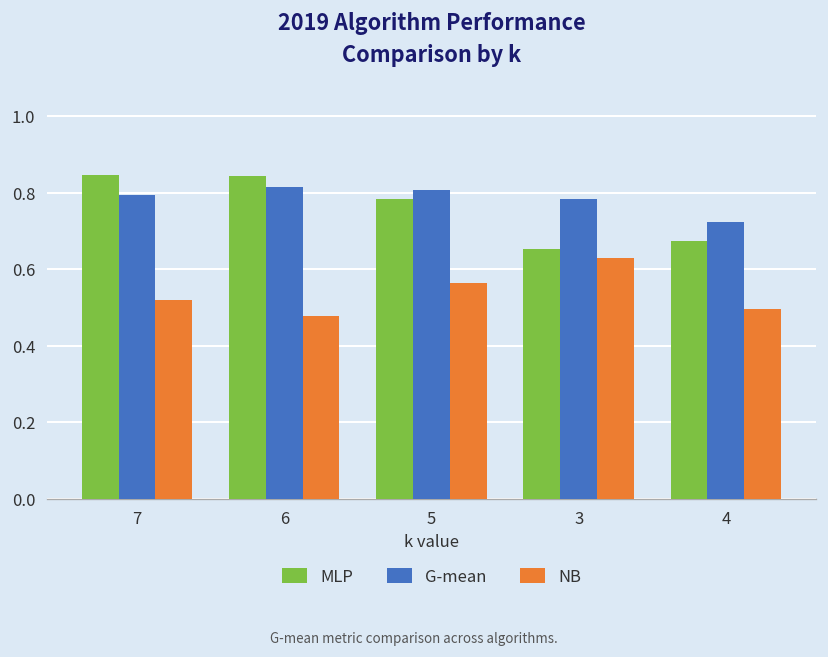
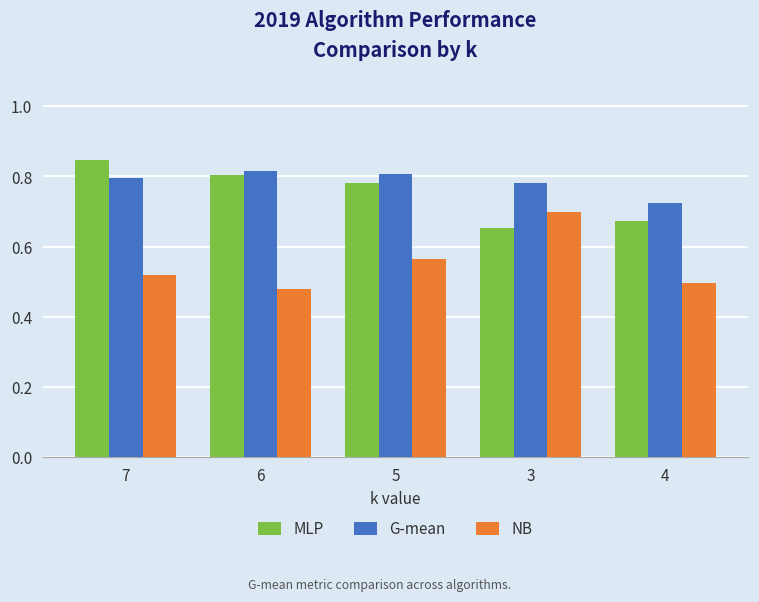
  {
    "MLP": {
      "7": 0.85,
-     "6": 0.84,
+     "6": 0.80,
      "5": 0.78,
      "3": 0.65,
      "4": 0.67
    },
    "G-mean": {
      "7": 0.79,
      "6": 0.82,
      "5": 0.81,
      "3": 0.78,
      "4": 0.72
    },
    "NB": {
      "7": 0.52,
      "6": 0.48,
      "5": 0.56,
-     "3": 0.63,
+     "3": 0.70,
      "4": 0.50
    }
  }
